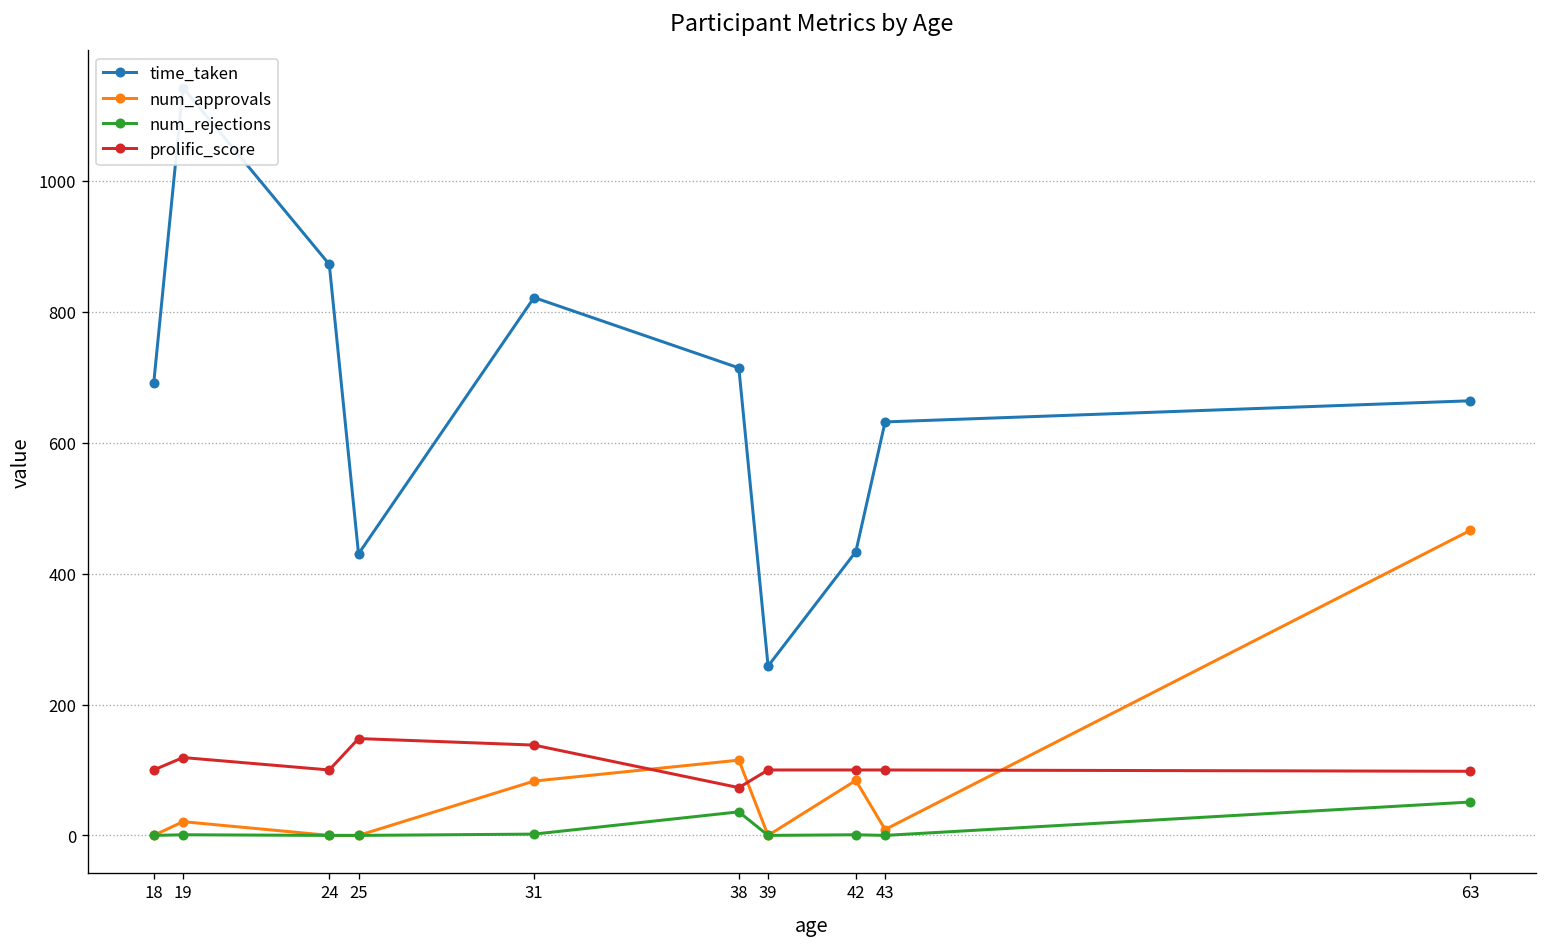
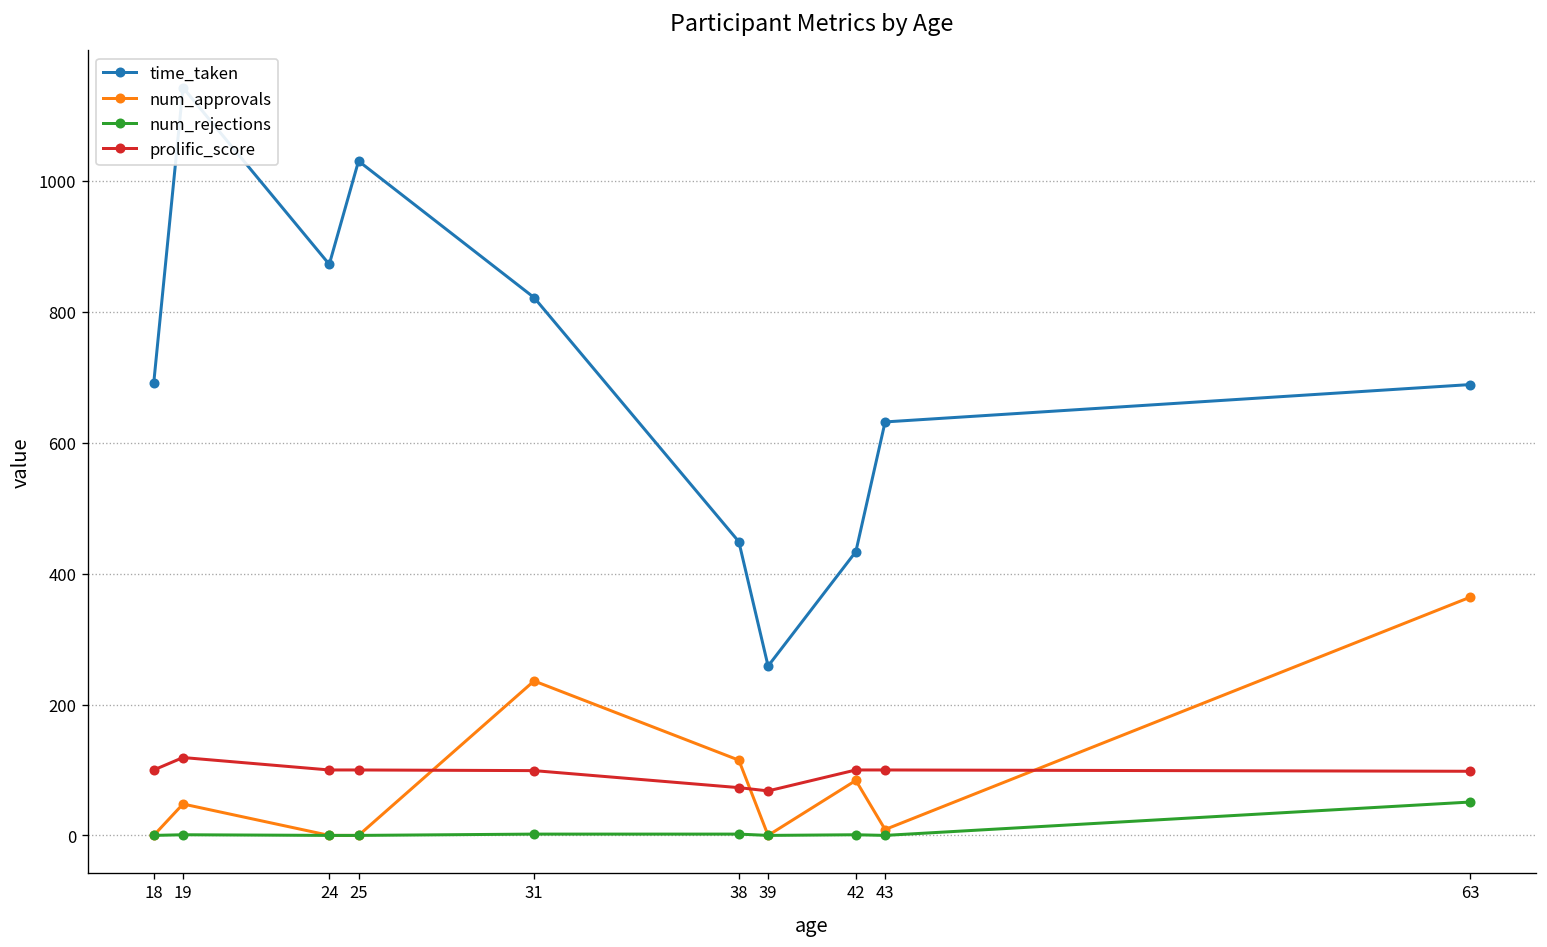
  {
    "time_taken": {
      "18": 690,
      "24": 870,
-     "25": 430,
+     "25": 1030,
      "31": 820,
-     "38": 710,
+     "38": 450,
      "39": 260,
      "42": 430,
      "43": 630,
-     "63": 660
+     "63": 690
    },
    "num_approvals": {
-     "19": 20,
-     "31": 80,
+     "19": 50,
+     "31": 240,
      "38": 120,
      "42": 80,
      "43": 10,
-     "63": 470
+     "63": 360
    },
    "num_rejections": {
      "19": 0,
      "31": 0,
-     "38": 40,
+     "38": 0,
      "42": 0,
      "43": 0,
      "63": 50
    },
    "prolific_score": {
      "18": 100,
      "19": 120,
      "24": 100,
-     "25": 150,
-     "31": 140,
+     "25": 100,
+     "31": 100,
      "38": 70,
-     "39": 100,
+     "39": 70,
      "42": 100,
      "43": 100,
      "63": 100
    }
  }
